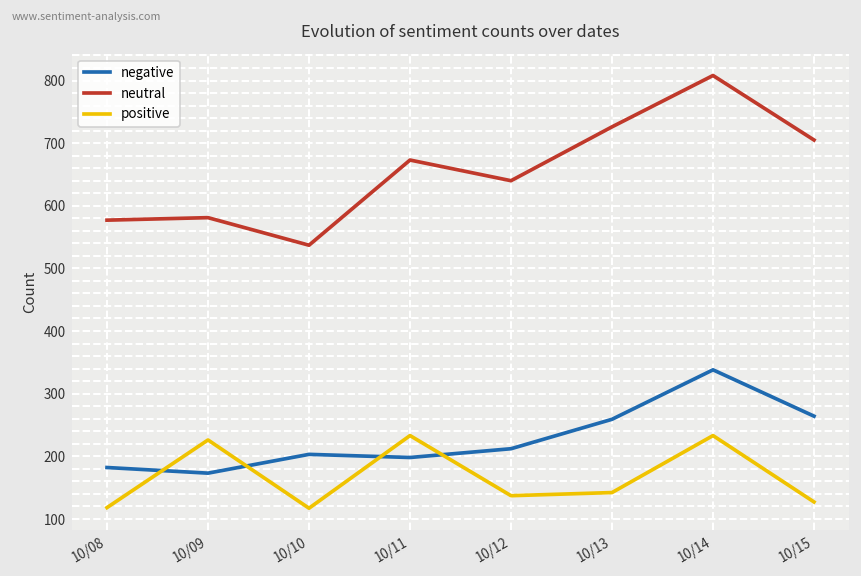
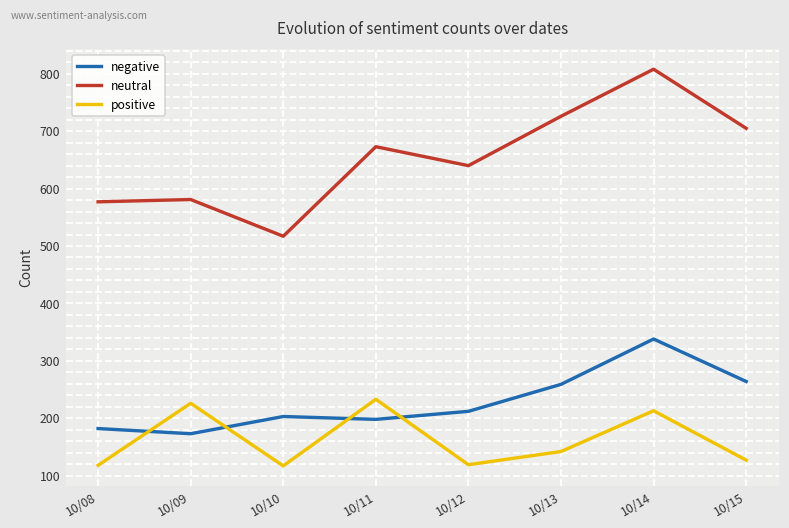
  {
    "negative": {
      "10/08": 180,
      "10/09": 170,
      "10/10": 200,
      "10/11": 200,
      "10/12": 210,
      "10/13": 260,
      "10/14": 340,
      "10/15": 260
    },
    "neutral": {
      "10/08": 580,
      "10/09": 580,
-     "10/10": 540,
+     "10/10": 520,
      "10/11": 670,
      "10/12": 640,
      "10/13": 730,
      "10/14": 810,
      "10/15": 710
    },
    "positive": {
      "10/08": 120,
      "10/09": 230,
      "10/10": 120,
      "10/11": 230,
-     "10/12": 140,
+     "10/12": 120,
      "10/13": 140,
-     "10/14": 230,
+     "10/14": 210,
      "10/15": 130
    }
  }
